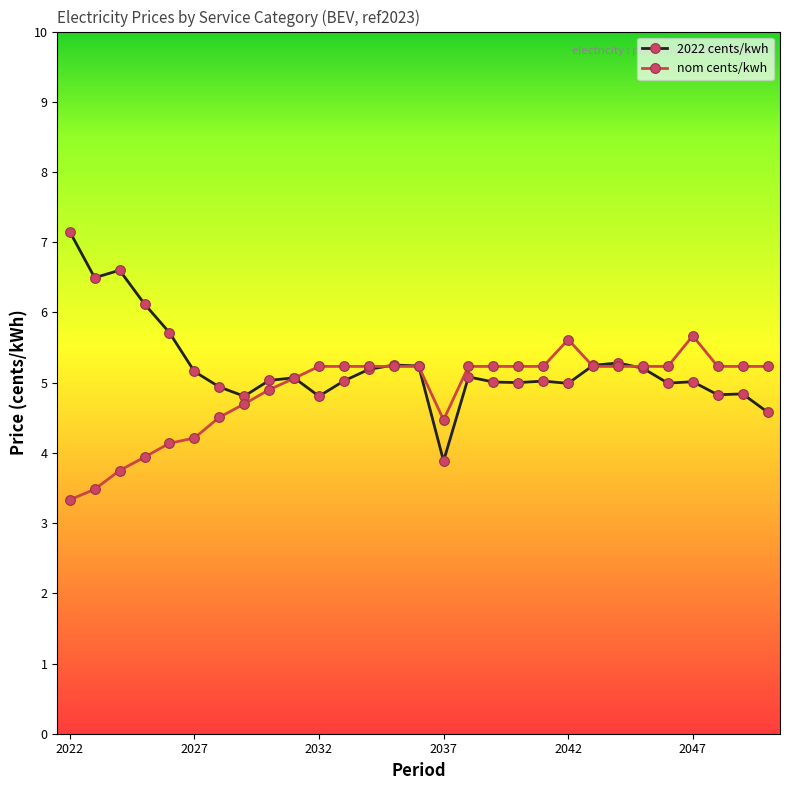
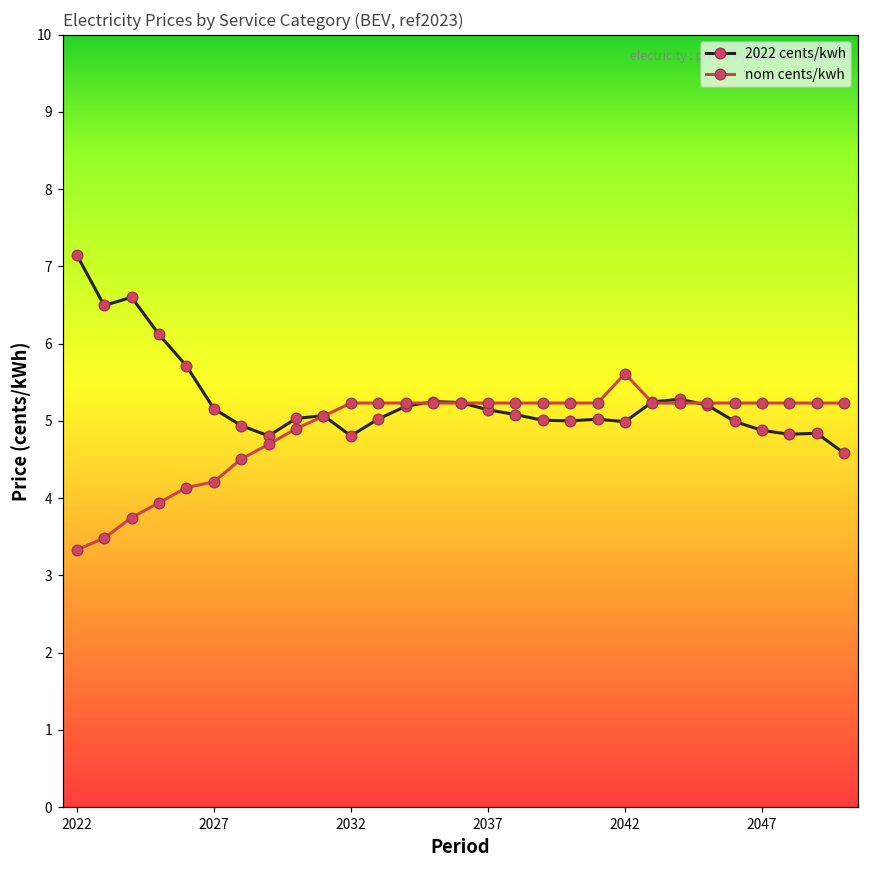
  {
    "2022 cents/kwh": {
      "2022": 7.2,
      "2027": 5.2,
      "2032": 4.8,
-     "2037": 3.9,
+     "2037": 5.1,
      "2042": 5.0,
-     "2047": 5.0
+     "2047": 4.9
    },
    "nom cents/kwh": {
      "2022": 3.3,
      "2027": 4.2,
      "2032": 5.2,
-     "2037": 4.5,
+     "2037": 5.2,
      "2042": 5.6,
-     "2047": 5.7
+     "2047": 5.2
    }
  }
